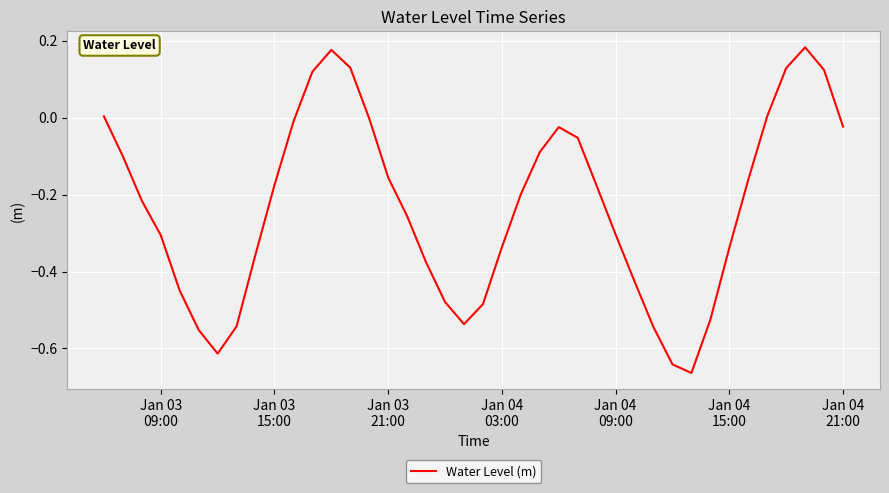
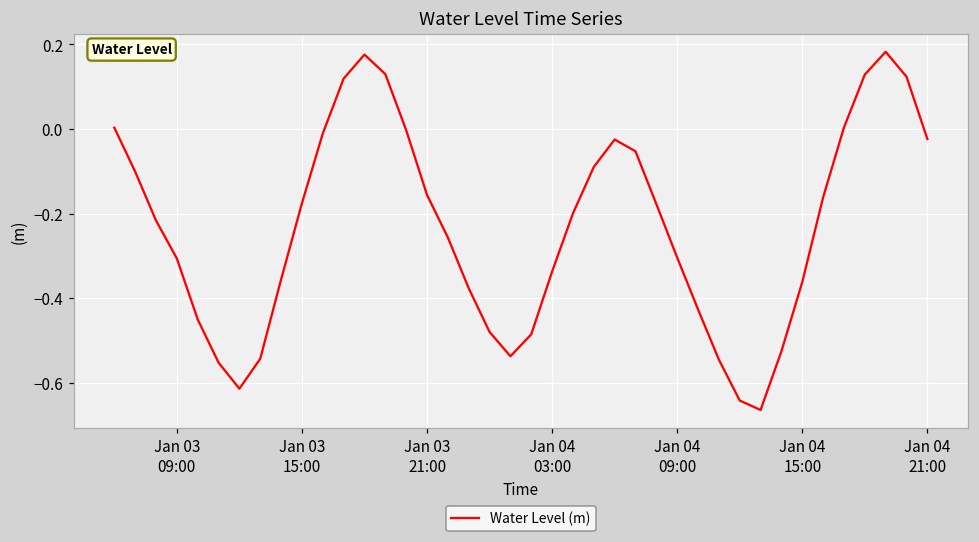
  {
    "Jan 03 09:00": -0.31,
    "Jan 03 15:00": -0.18,
    "Jan 03 21:00": -0.16,
    "Jan 04 03:00": -0.34,
    "Jan 04 09:00": -0.30,
-   "Jan 04 15:00": -0.34,
+   "Jan 04 15:00": -0.36,
    "Jan 04 21:00": -0.02
  }
